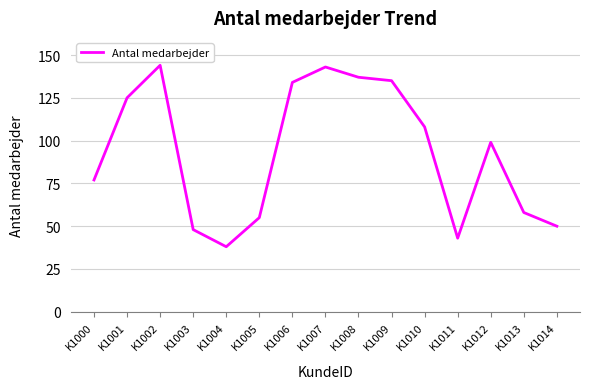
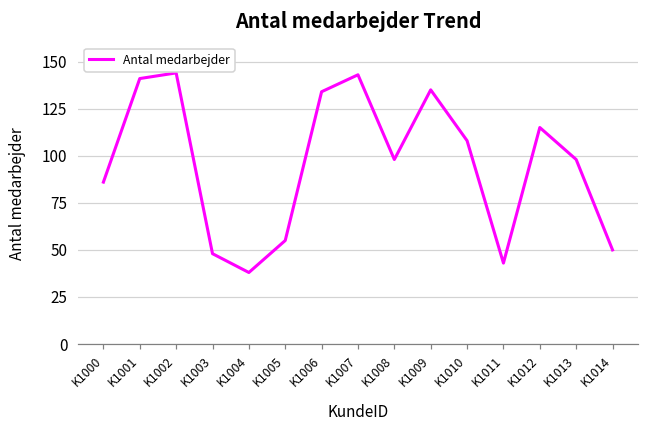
  {
-   "K1000": 77,
-   "K1001": 125,
+   "K1000": 86,
+   "K1001": 141,
    "K1002": 144,
    "K1003": 48,
    "K1004": 38,
    "K1005": 55,
    "K1006": 134,
    "K1007": 143,
-   "K1008": 137,
+   "K1008": 98,
    "K1009": 135,
    "K1010": 108,
    "K1011": 43,
-   "K1012": 99,
-   "K1013": 58,
+   "K1012": 115,
+   "K1013": 98,
    "K1014": 50
  }
